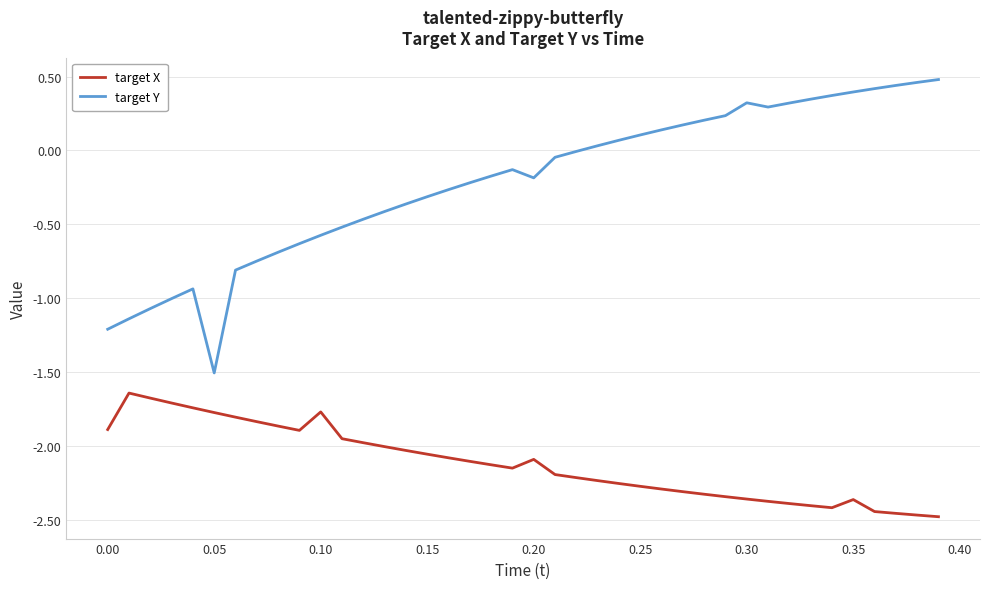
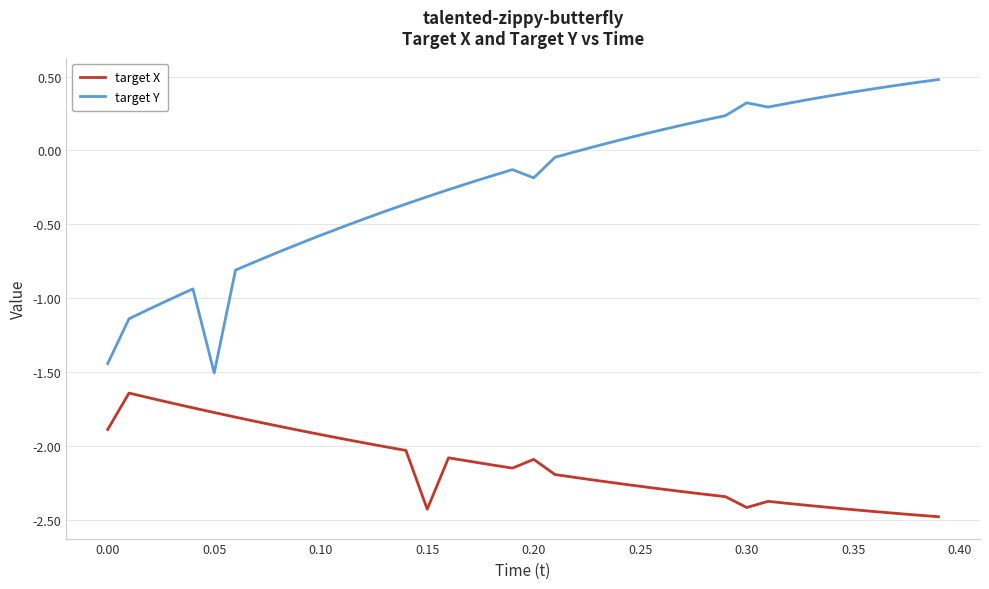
  {
    "target X": {
      "0.00": -1.89,
      "0.05": -1.77,
-     "0.10": -1.77,
-     "0.15": -2.06,
+     "0.10": -1.92,
+     "0.15": -2.43,
      "0.20": -2.09,
      "0.25": -2.27,
-     "0.30": -2.36,
-     "0.35": -2.36
+     "0.30": -2.42,
+     "0.35": -2.43
    },
    "target Y": {
-     "0.00": -1.21,
+     "0.00": -1.44,
      "0.05": -1.51,
      "0.10": -0.57,
      "0.15": -0.31,
      "0.20": -0.19,
      "0.25": 0.10,
      "0.30": 0.32,
      "0.35": 0.40
    }
  }
